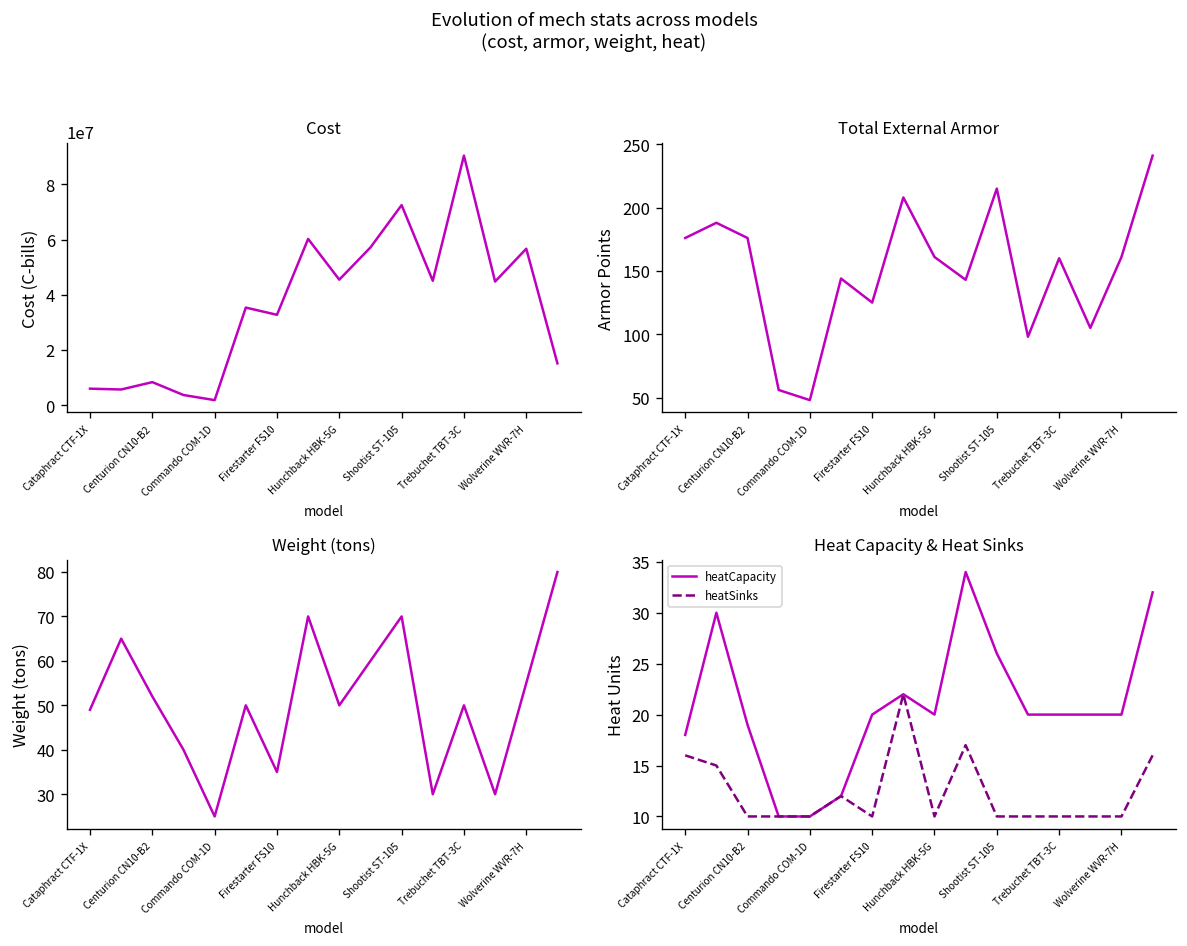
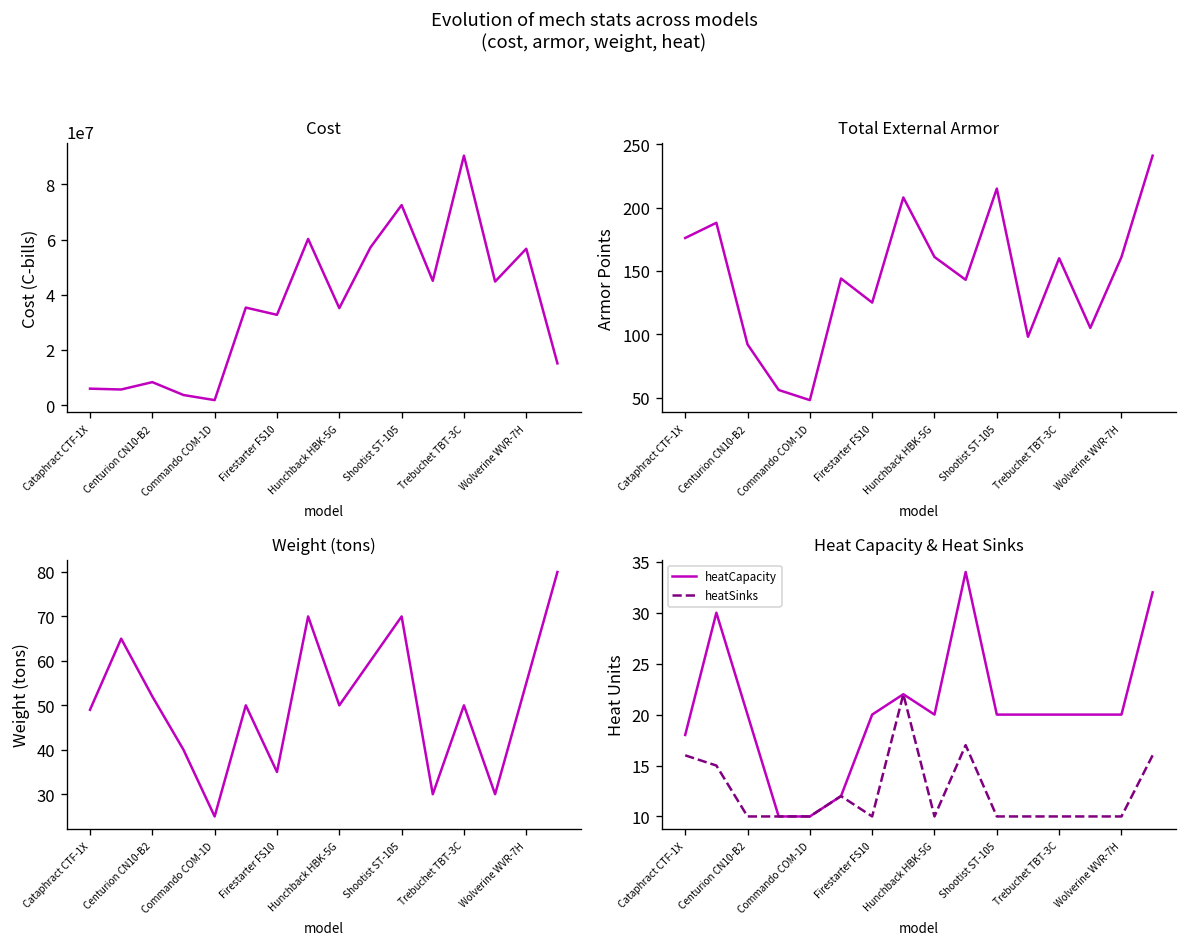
  {
    "Cost": {
      "Cataphract CTF-1X": 6000000,
      "Centurion CN10-B2": 8000000,
      "Commando COM-1D": 2000000,
      "Firestarter FS10": 33000000,
-     "Hunchback HBK-5G": 45000000,
+     "Hunchback HBK-5G": 35000000,
      "Shootist ST-105": 73000000,
      "Trebuchet TBT-3C": 90000000,
      "Wolverine WVR-7H": 57000000
    },
    "Total External Armor": {
      "Cataphract CTF-1X": 176,
-     "Centurion CN10-B2": 176,
+     "Centurion CN10-B2": 92,
      "Commando COM-1D": 48,
      "Firestarter FS10": 125,
      "Hunchback HBK-5G": 161,
      "Shootist ST-105": 215,
      "Trebuchet TBT-3C": 160,
      "Wolverine WVR-7H": 161
    },
    "Weight (tons)": {
      "Cataphract CTF-1X": 49,
      "Centurion CN10-B2": 52,
      "Commando COM-1D": 25,
      "Firestarter FS10": 35,
      "Hunchback HBK-5G": 50,
      "Shootist ST-105": 70,
      "Trebuchet TBT-3C": 50,
      "Wolverine WVR-7H": 55
    },
    "Heat Capacity & Heat Sinks": {
      "heatCapacity": {
        "Cataphract CTF-1X": 18,
-       "Centurion CN10-B2": 19,
+       "Centurion CN10-B2": 20,
        "Firestarter FS10": 20,
        "Hunchback HBK-5G": 20,
-       "Shootist ST-105": 26,
+       "Shootist ST-105": 20,
        "Trebuchet TBT-3C": 20,
        "Wolverine WVR-7H": 20
      },
      "heatSinks": {
        "Cataphract CTF-1X": 16,
        "Centurion CN10-B2": 10,
        "Firestarter FS10": 10,
        "Hunchback HBK-5G": 10,
        "Shootist ST-105": 10,
        "Trebuchet TBT-3C": 10,
        "Wolverine WVR-7H": 10
      }
    }
  }
